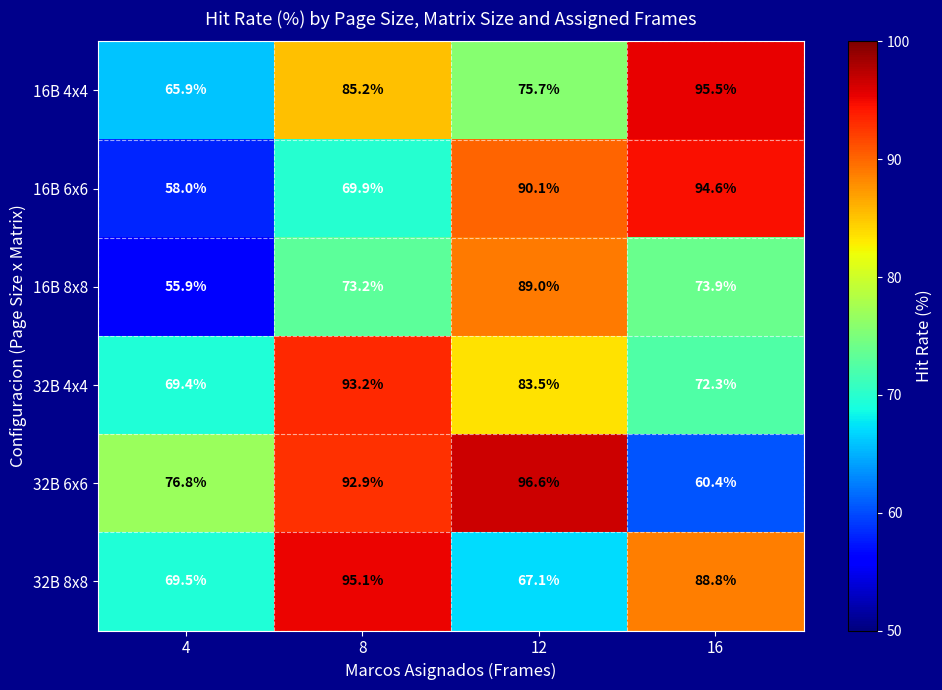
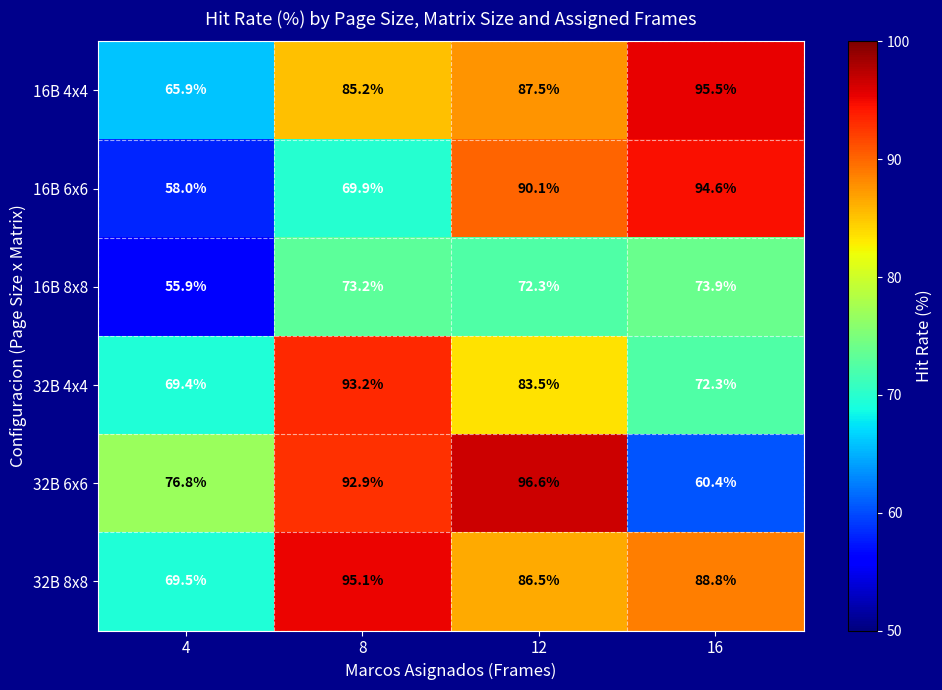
  {
    "16B 4x4": {
      "4": "65.9%",
      "8": "85.2%",
-     "12": "75.7%",
+     "12": "87.5%",
      "16": "95.5%"
    },
    "16B 6x6": {
      "4": "58.0%",
      "8": "69.9%",
      "12": "90.1%",
      "16": "94.6%"
    },
    "16B 8x8": {
      "4": "55.9%",
      "8": "73.2%",
-     "12": "89.0%",
+     "12": "72.3%",
      "16": "73.9%"
    },
    "32B 4x4": {
      "4": "69.4%",
      "8": "93.2%",
      "12": "83.5%",
      "16": "72.3%"
    },
    "32B 6x6": {
      "4": "76.8%",
      "8": "92.9%",
      "12": "96.6%",
      "16": "60.4%"
    },
    "32B 8x8": {
      "4": "69.5%",
      "8": "95.1%",
-     "12": "67.1%",
+     "12": "86.5%",
      "16": "88.8%"
    }
  }
